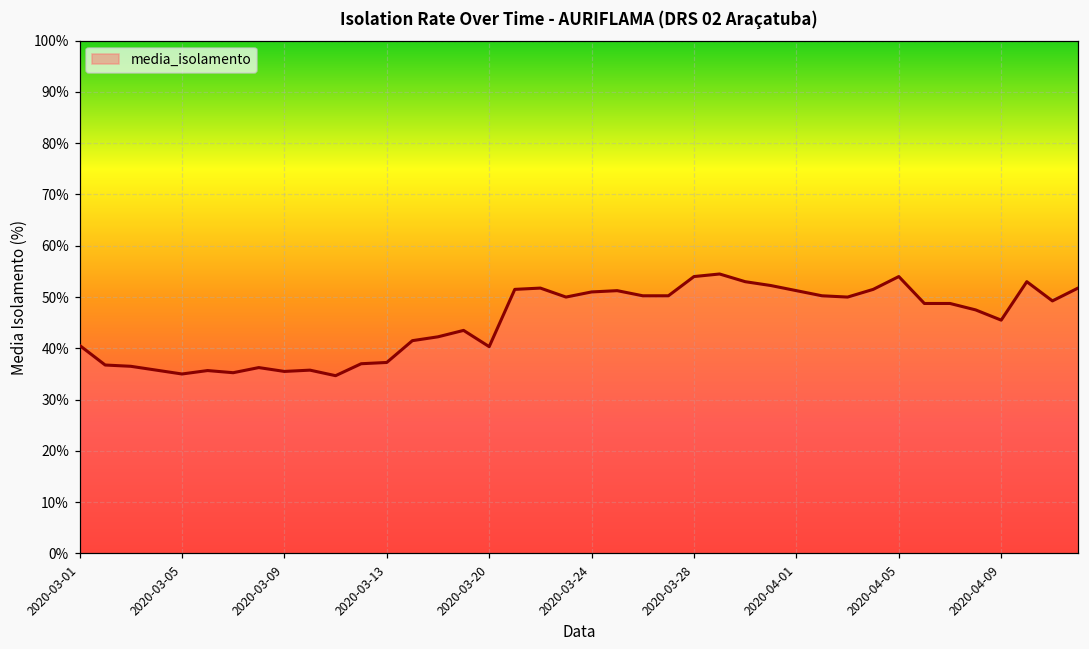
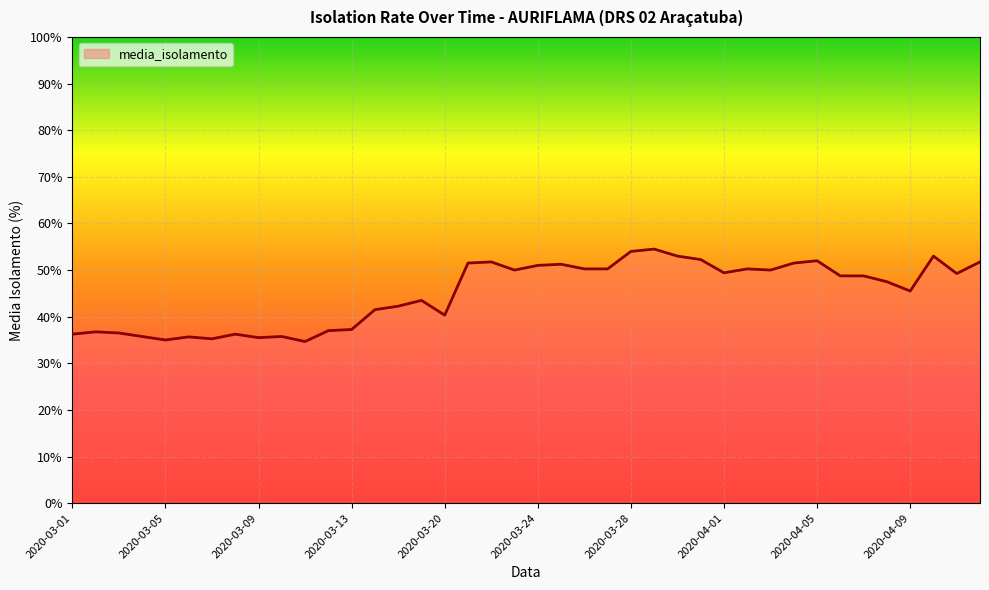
  {
-   "2020-03-01": "41%",
+   "2020-03-01": "36%",
    "2020-03-05": "35%",
    "2020-03-09": "36%",
    "2020-03-13": "37%",
    "2020-03-20": "40%",
    "2020-03-24": "51%",
    "2020-03-28": "54%",
-   "2020-04-01": "51%",
-   "2020-04-05": "54%",
+   "2020-04-01": "49%",
+   "2020-04-05": "52%",
    "2020-04-09": "46%"
  }
